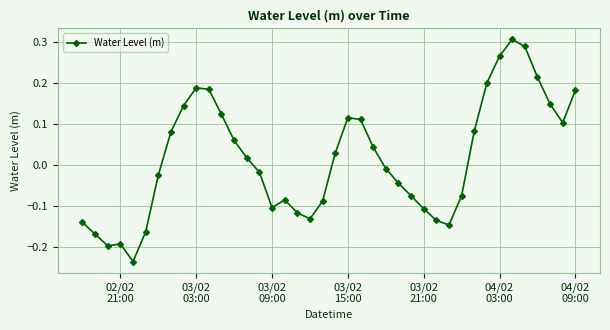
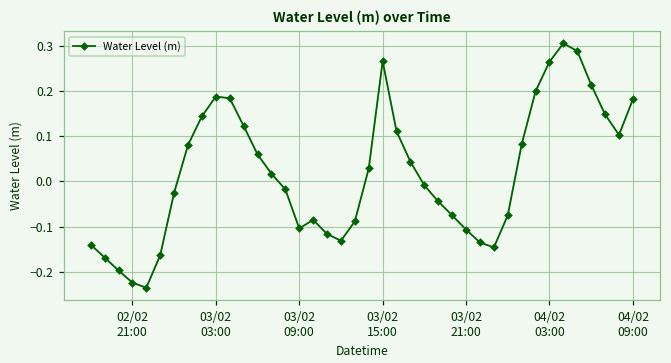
  {
-   "02/02 21:00": -0.19,
+   "02/02 21:00": -0.22,
    "03/02 03:00": 0.19,
    "03/02 09:00": -0.10,
-   "03/02 15:00": 0.11,
+   "03/02 15:00": 0.27,
    "03/02 21:00": -0.11,
    "04/02 03:00": 0.26,
    "04/02 09:00": 0.18
  }
